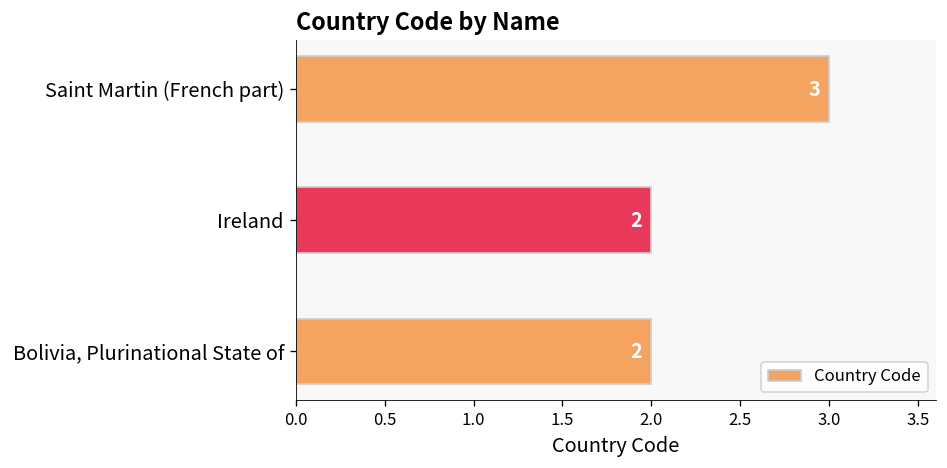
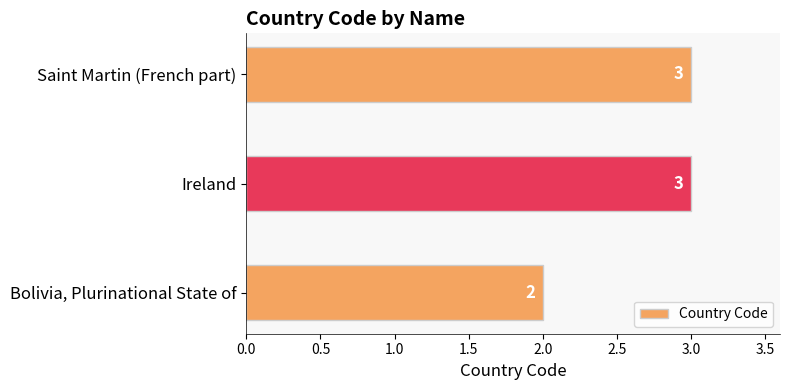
  {
    "Saint Martin (French part)": 3,
-   "Ireland": 2,
+   "Ireland": 3,
    "Bolivia, Plurinational State of": 2
  }
